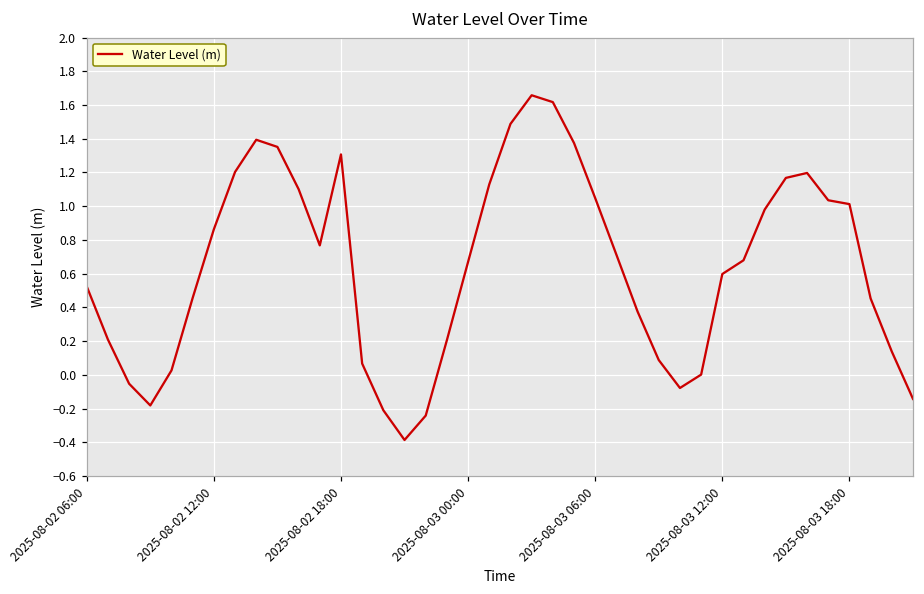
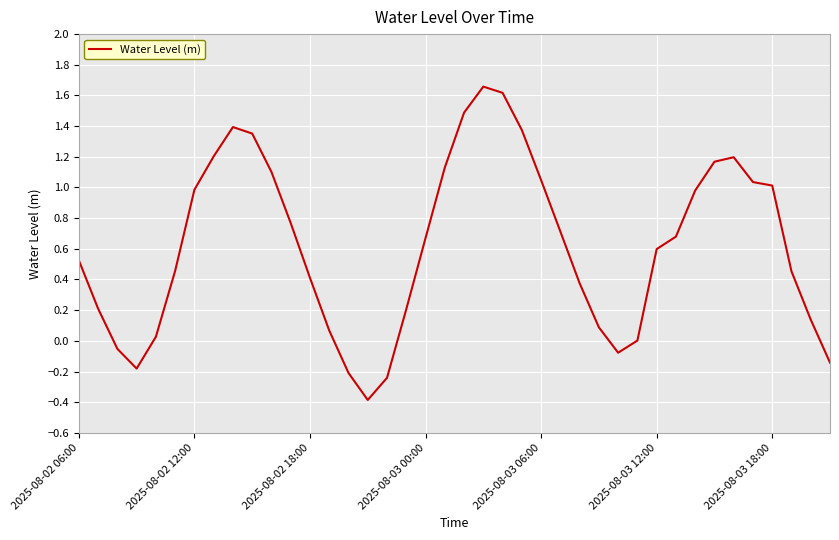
  {
    "2025-08-02 06:00": 0.52,
-   "2025-08-02 12:00": 0.86,
-   "2025-08-02 18:00": 1.31,
+   "2025-08-02 12:00": 0.99,
+   "2025-08-02 18:00": 0.41,
    "2025-08-03 00:00": 0.67,
    "2025-08-03 06:00": 1.05,
    "2025-08-03 12:00": 0.60,
    "2025-08-03 18:00": 1.01
  }
